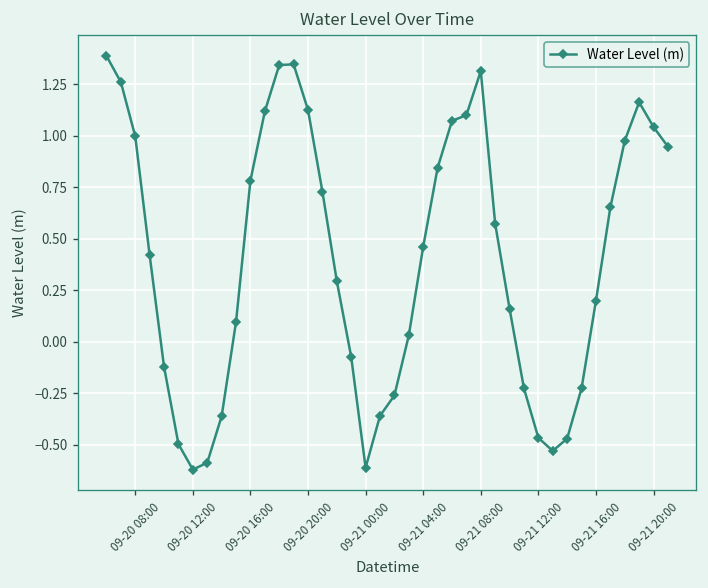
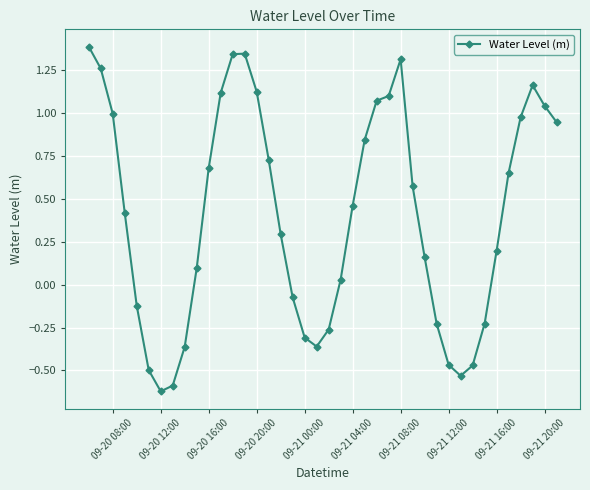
  {
    "09-20 08:00": 1.00,
    "09-20 12:00": -0.62,
-   "09-20 16:00": 0.78,
+   "09-20 16:00": 0.68,
    "09-20 20:00": 1.12,
-   "09-21 00:00": -0.61,
+   "09-21 00:00": -0.31,
    "09-21 04:00": 0.46,
    "09-21 08:00": 1.31,
    "09-21 12:00": -0.47,
    "09-21 16:00": 0.20,
    "09-21 20:00": 1.04
  }
